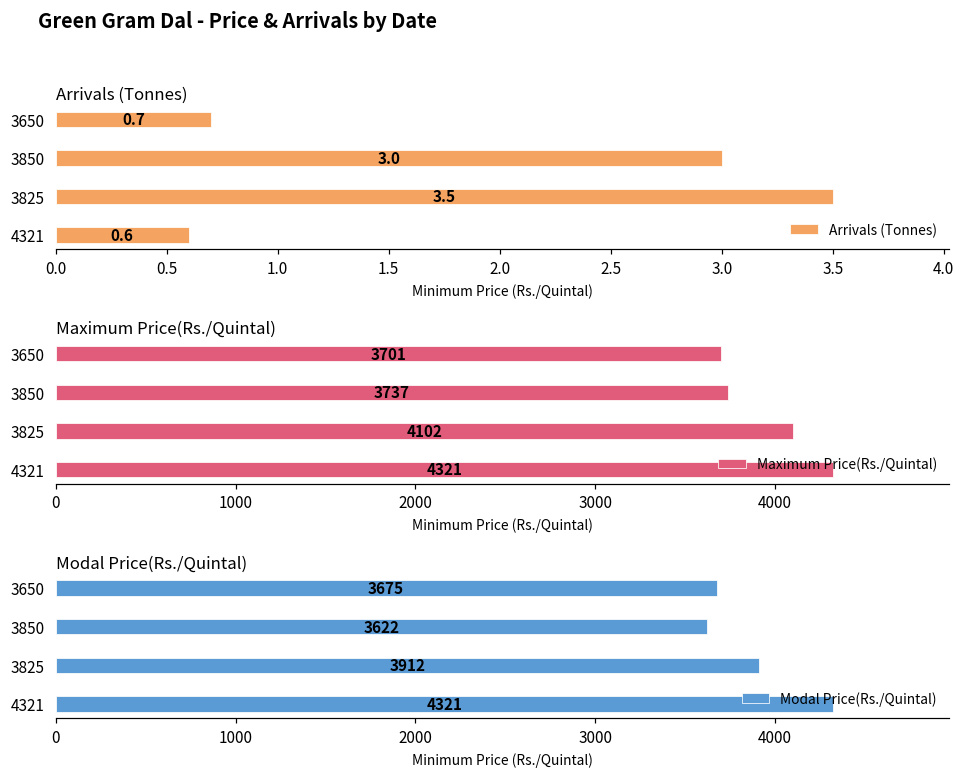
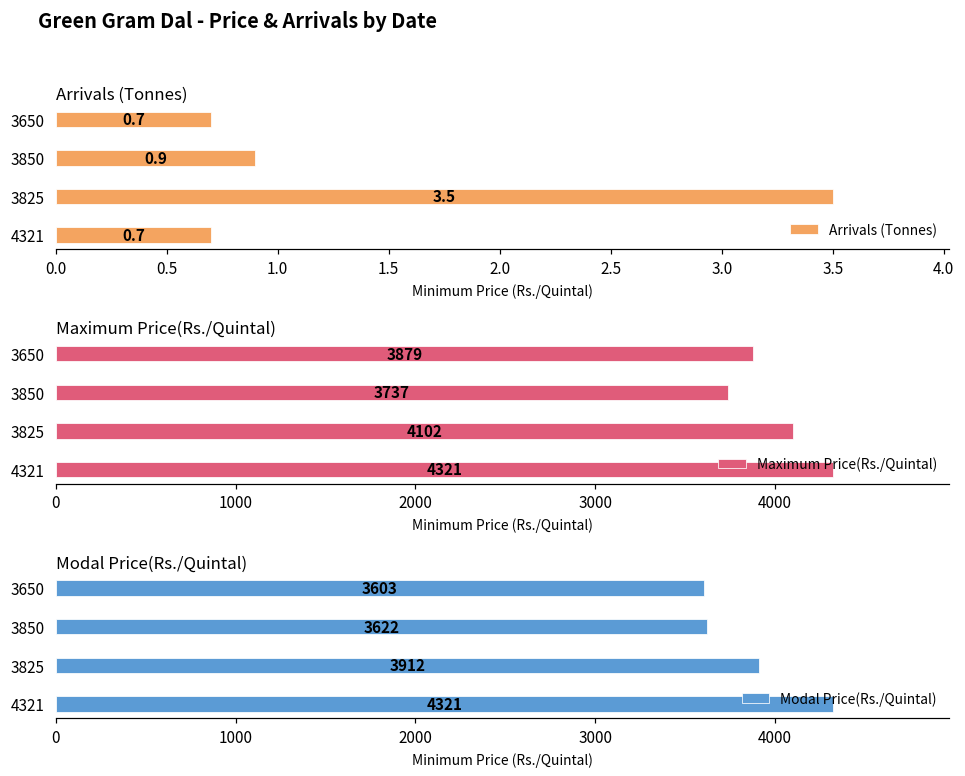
  {
    "Arrivals (Tonnes)": {
      "3650": 0.7,
-     "3850": 3.0,
+     "3850": 0.9,
      "3825": 3.5,
-     "4321": 0.6
+     "4321": 0.7
    },
    "Maximum Price(Rs./Quintal)": {
-     "3650": 3701,
+     "3650": 3879,
      "3850": 3737,
      "3825": 4102,
      "4321": 4321
    },
    "Modal Price(Rs./Quintal)": {
-     "3650": 3675,
+     "3650": 3603,
      "3850": 3622,
      "3825": 3912,
      "4321": 4321
    }
  }
